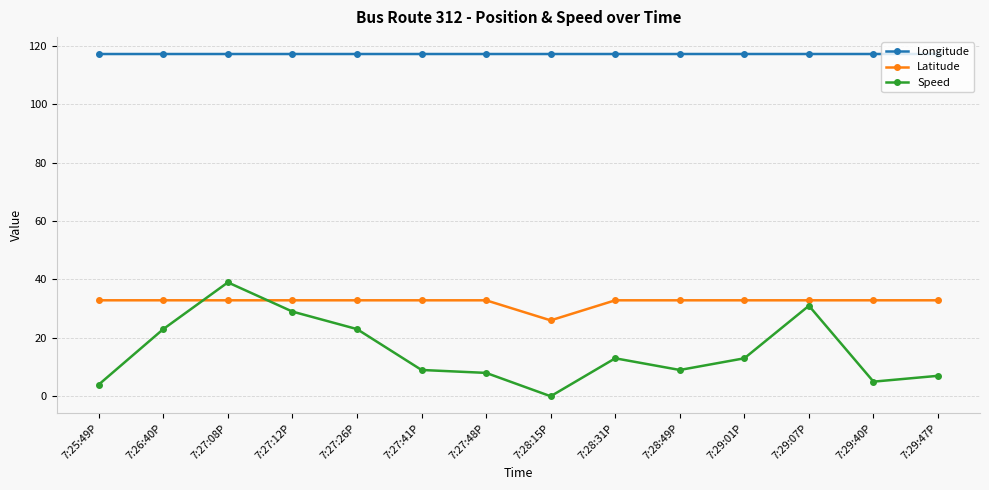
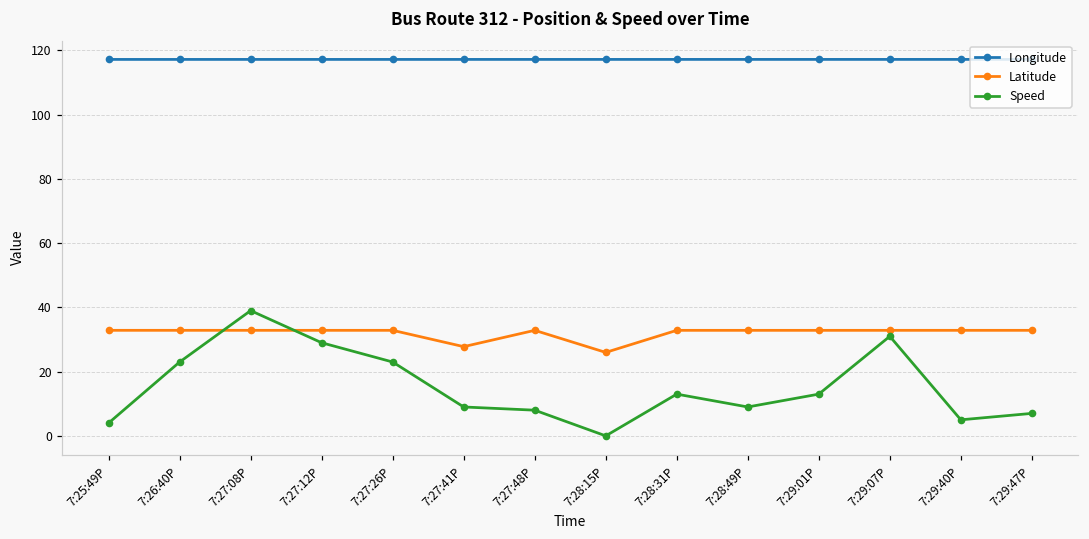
  {
    "Longitude": {
      "7:25:49P": 117,
      "7:26:40P": 117,
      "7:27:08P": 117,
      "7:27:12P": 117,
      "7:27:26P": 117,
      "7:27:41P": 117,
      "7:27:48P": 117,
      "7:28:15P": 117,
      "7:28:31P": 117,
      "7:28:49P": 117,
      "7:29:01P": 117,
      "7:29:07P": 117,
      "7:29:40P": 117
    },
    "Latitude": {
      "7:25:49P": 33,
      "7:26:40P": 33,
      "7:27:08P": 33,
      "7:27:12P": 33,
      "7:27:26P": 33,
-     "7:27:41P": 33,
+     "7:27:41P": 28,
      "7:27:48P": 33,
      "7:28:15P": 26,
      "7:28:31P": 33,
      "7:28:49P": 33,
      "7:29:01P": 33,
      "7:29:07P": 33,
      "7:29:40P": 33,
      "7:29:47P": 33
    },
    "Speed": {
      "7:25:49P": 4,
      "7:26:40P": 23,
      "7:27:08P": 39,
      "7:27:12P": 29,
      "7:27:26P": 23,
      "7:27:41P": 9,
      "7:27:48P": 8,
      "7:28:15P": 0,
      "7:28:31P": 13,
      "7:28:49P": 9,
      "7:29:01P": 13,
      "7:29:07P": 31,
      "7:29:40P": 5,
      "7:29:47P": 7
    }
  }
